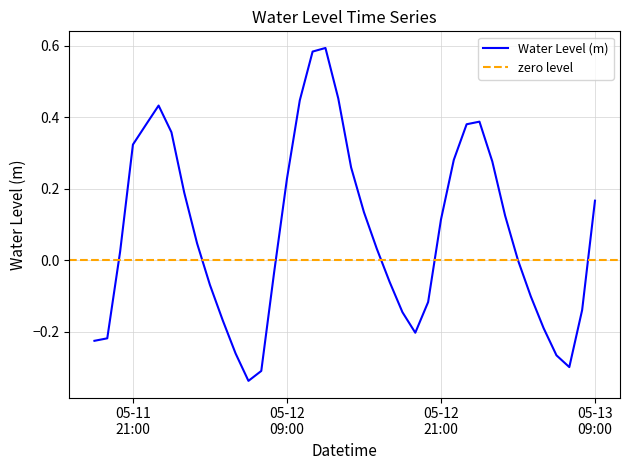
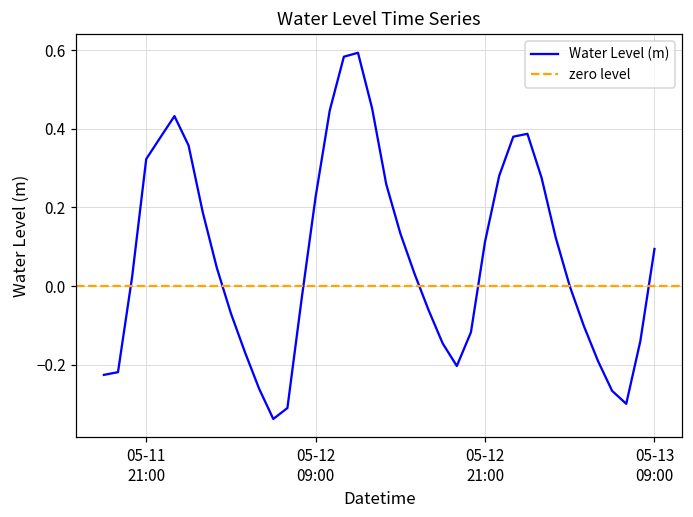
  {
    "05-11 21:00": 0.32,
    "05-12 09:00": 0.23,
    "05-12 21:00": 0.11,
-   "05-13 09:00": 0.17
+   "05-13 09:00": 0.09
  }
